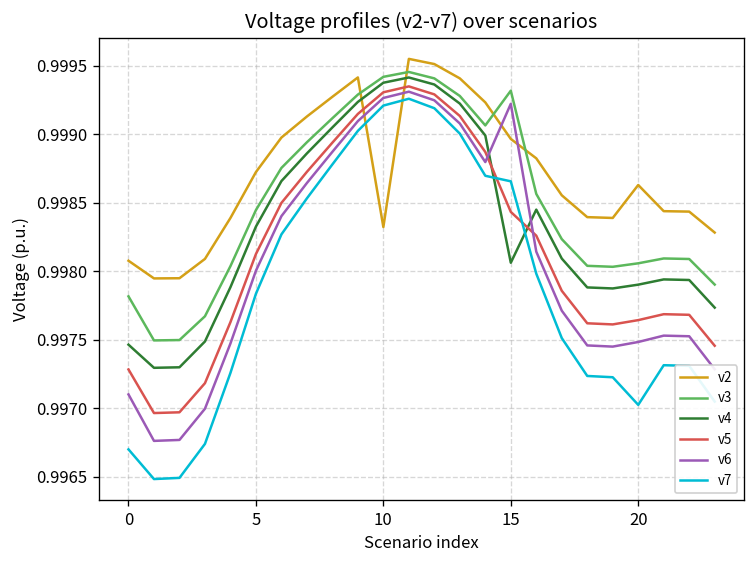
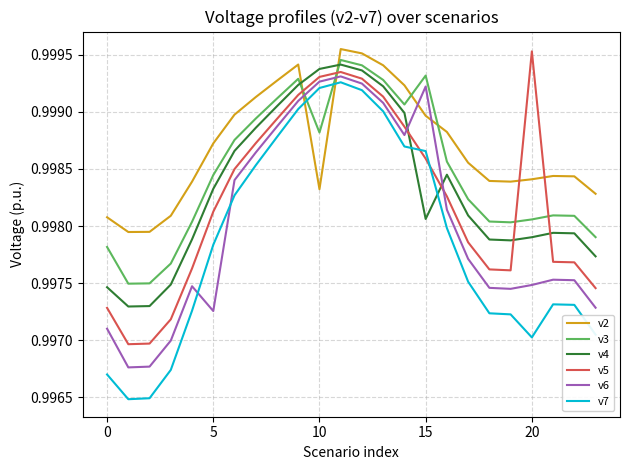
  {
    "v2": {
      "0": 0.99808,
      "5": 0.99872,
      "10": 0.99832,
      "15": 0.99897,
-     "20": 0.99863
+     "20": 0.99841
    },
    "v3": {
      "0": 0.99782,
      "5": 0.99845,
-     "10": 0.99942,
+     "10": 0.99882,
      "15": 0.99932,
      "20": 0.99806
    },
    "v4": {
      "0": 0.99746,
      "5": 0.99833,
      "10": 0.99937,
      "15": 0.99806,
      "20": 0.99790
    },
    "v5": {
      "0": 0.99728,
      "5": 0.99813,
      "10": 0.99931,
-     "15": 0.99843,
-     "20": 0.99764
+     "15": 0.99859,
+     "20": 0.99953
    },
    "v6": {
      "0": 0.99710,
-     "5": 0.99800,
+     "5": 0.99726,
      "10": 0.99926,
      "15": 0.99922,
      "20": 0.99748
    },
    "v7": {
      "0": 0.99670,
      "5": 0.99784,
      "10": 0.99921,
      "15": 0.99866,
      "20": 0.99703
    }
  }
